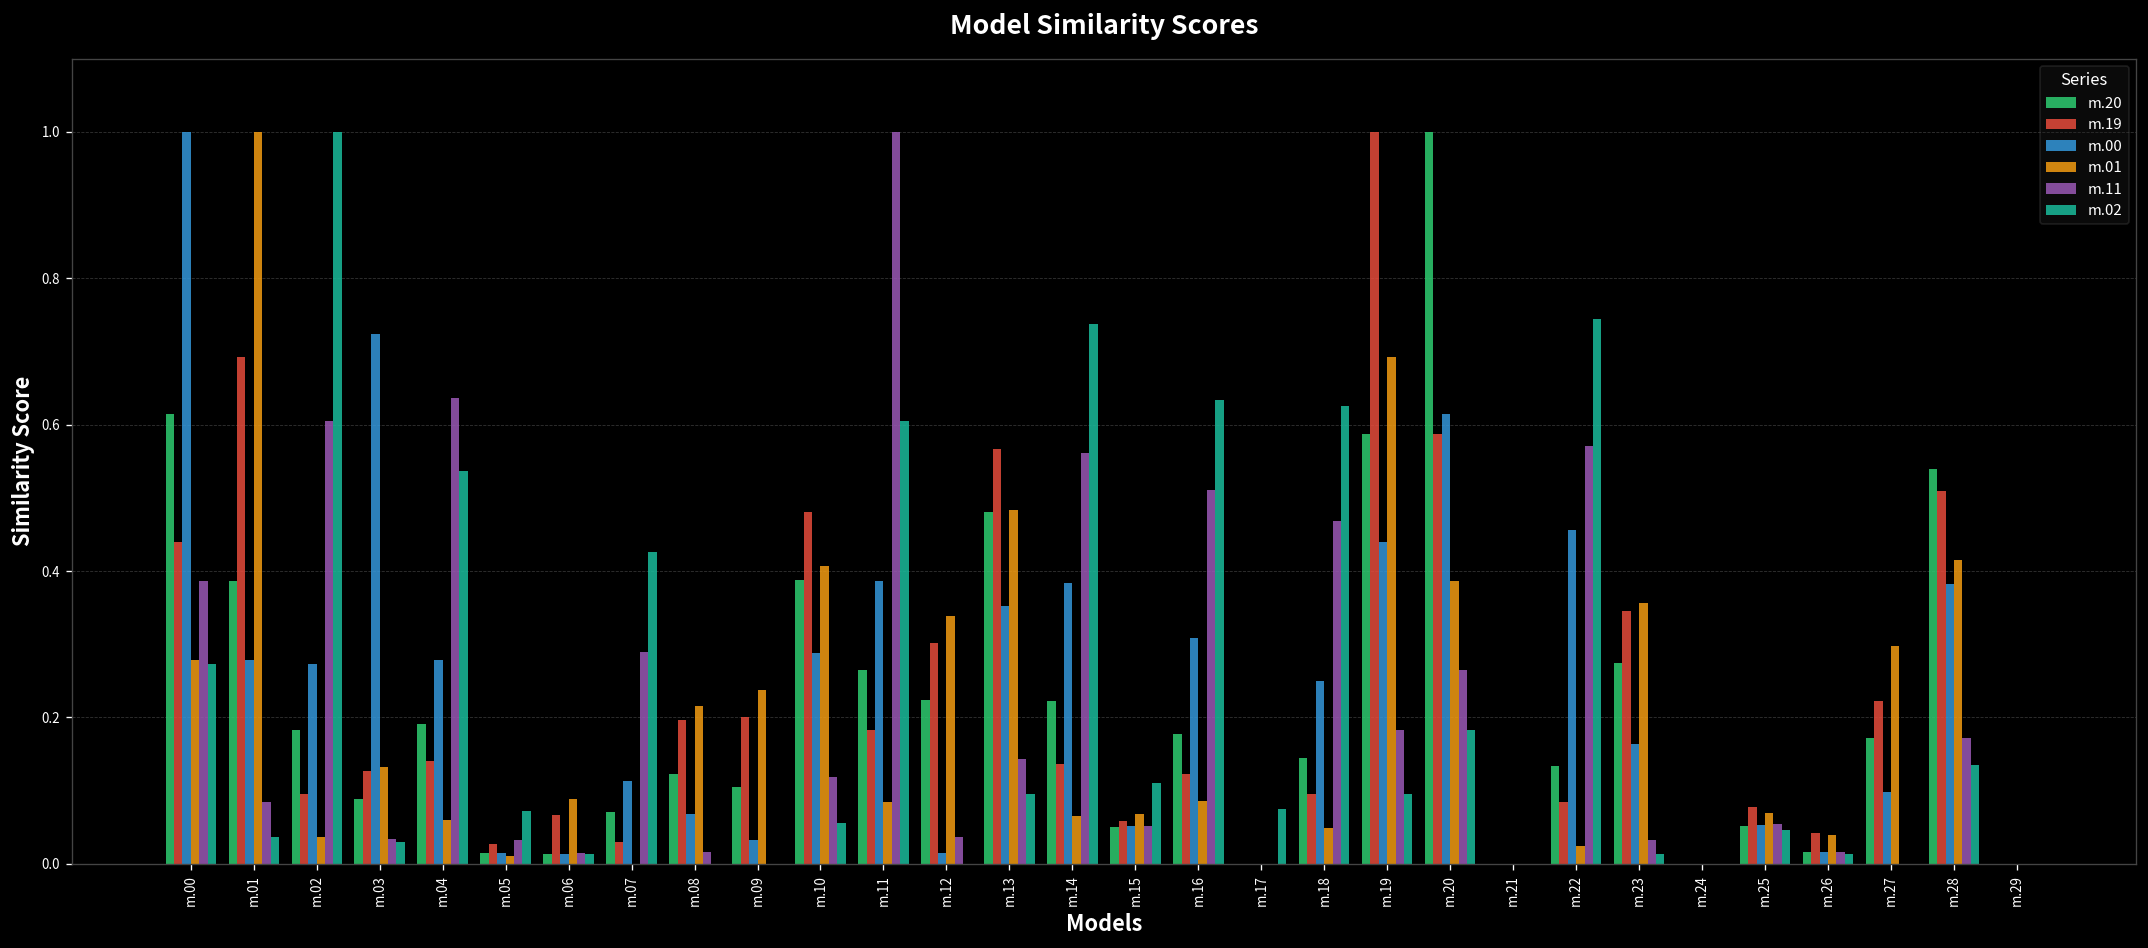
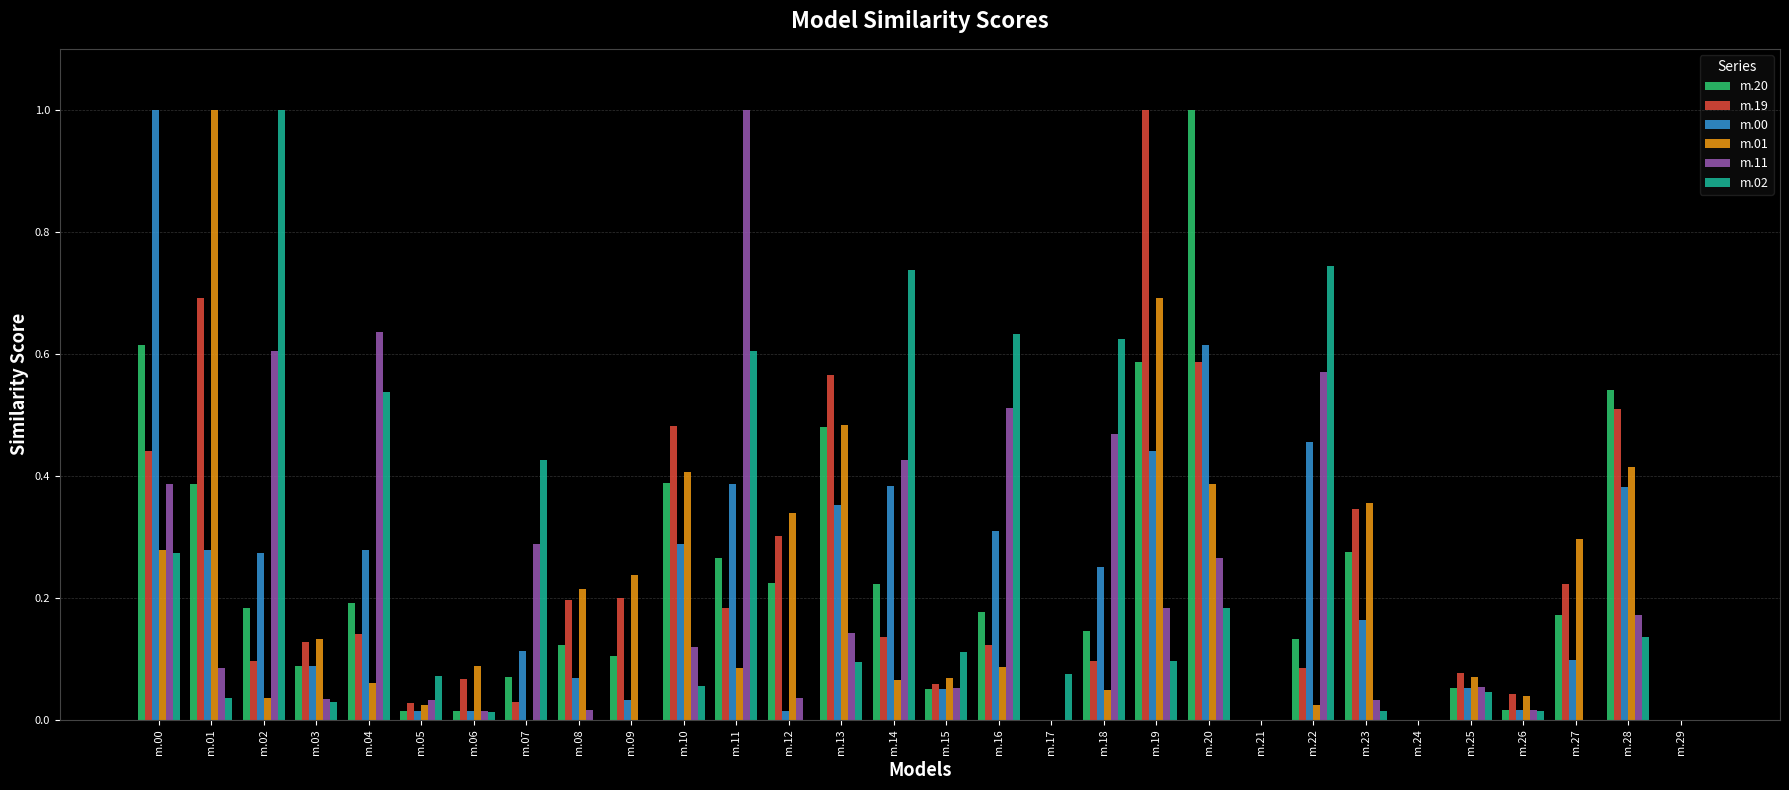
  {
    "m.19": {
      "m.00": 0.44,
      "m.01": 0.69,
      "m.02": 0.10,
      "m.03": 0.13,
      "m.04": 0.14,
      "m.05": 0.03,
      "m.06": 0.07,
      "m.07": 0.03,
      "m.08": 0.20,
      "m.09": 0.20,
      "m.10": 0.48,
      "m.11": 0.18,
      "m.12": 0.30,
      "m.13": 0.57,
      "m.14": 0.14,
      "m.15": 0.06,
      "m.16": 0.12,
      "m.17": 0.00,
      "m.18": 0.10,
      "m.19": 1.00,
      "m.20": 0.59,
      "m.21": 0.00,
      "m.22": 0.09,
      "m.23": 0.35,
      "m.24": 0.00,
      "m.25": 0.08,
      "m.26": 0.04,
      "m.27": 0.22,
      "m.28": 0.51,
      "m.29": 0.00
    },
    "m.00": {
      "m.00": 1.00,
      "m.01": 0.28,
      "m.02": 0.27,
-     "m.03": 0.72,
+     "m.03": 0.09,
      "m.04": 0.28,
      "m.05": 0.02,
      "m.06": 0.01,
      "m.07": 0.11,
      "m.08": 0.07,
      "m.09": 0.03,
      "m.10": 0.29,
      "m.11": 0.39,
      "m.12": 0.02,
      "m.13": 0.35,
      "m.14": 0.38,
      "m.15": 0.05,
      "m.16": 0.31,
      "m.17": 0.00,
      "m.18": 0.25,
      "m.19": 0.44,
      "m.20": 0.62,
      "m.21": 0.00,
      "m.22": 0.46,
      "m.23": 0.16,
      "m.24": 0.00,
      "m.25": 0.05,
      "m.26": 0.02,
      "m.27": 0.10,
      "m.28": 0.38,
      "m.29": 0.00
    },
    "m.01": {
      "m.00": 0.28,
      "m.01": 1.00,
      "m.02": 0.04,
      "m.03": 0.13,
      "m.04": 0.06,
-     "m.05": 0.01,
+     "m.05": 0.03,
      "m.06": 0.09,
      "m.07": 0.00,
      "m.08": 0.22,
      "m.09": 0.24,
      "m.10": 0.41,
      "m.11": 0.09,
      "m.12": 0.34,
      "m.13": 0.48,
      "m.14": 0.07,
      "m.15": 0.07,
      "m.16": 0.09,
      "m.17": 0.00,
      "m.18": 0.05,
      "m.19": 0.69,
      "m.20": 0.39,
      "m.21": 0.00,
      "m.22": 0.03,
      "m.23": 0.36,
      "m.24": 0.00,
      "m.25": 0.07,
      "m.26": 0.04,
      "m.27": 0.30,
      "m.28": 0.42,
      "m.29": 0.00
    },
    "m.11": {
      "m.00": 0.39,
      "m.01": 0.09,
      "m.02": 0.61,
      "m.03": 0.03,
      "m.04": 0.64,
      "m.05": 0.03,
      "m.06": 0.02,
      "m.07": 0.29,
      "m.08": 0.02,
      "m.09": 0.00,
      "m.10": 0.12,
      "m.11": 1.00,
      "m.12": 0.04,
      "m.13": 0.14,
-     "m.14": 0.56,
+     "m.14": 0.43,
      "m.15": 0.05,
      "m.16": 0.51,
      "m.17": 0.00,
      "m.18": 0.47,
      "m.19": 0.18,
      "m.20": 0.27,
      "m.21": 0.00,
      "m.22": 0.57,
      "m.23": 0.03,
      "m.24": 0.00,
      "m.25": 0.05,
      "m.26": 0.02,
      "m.27": 0.00,
      "m.28": 0.17,
      "m.29": 0.00
    }
  }
